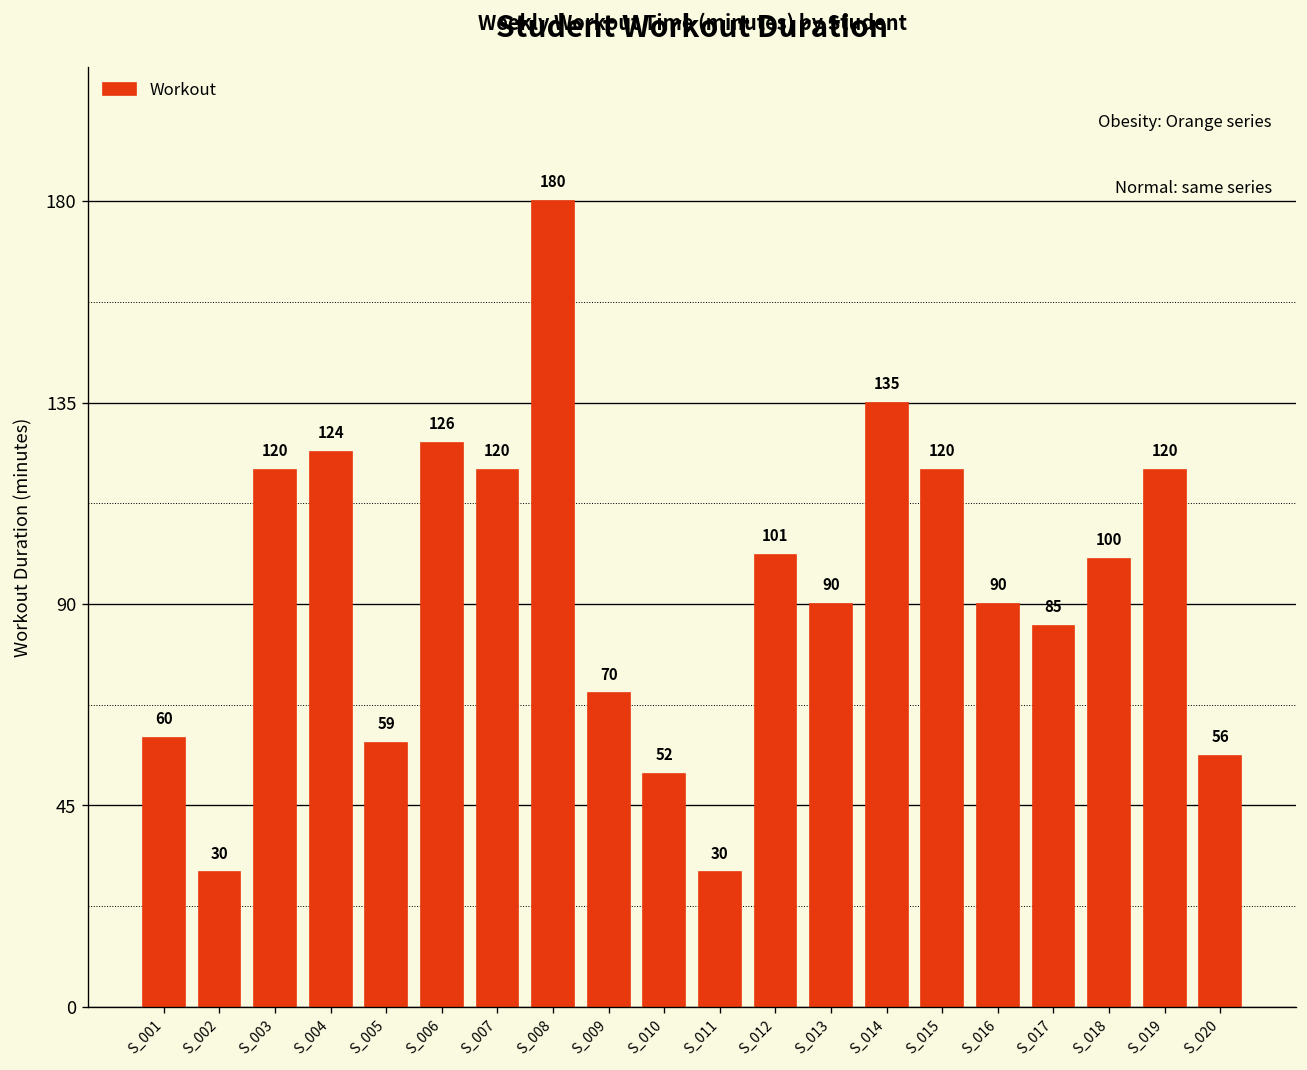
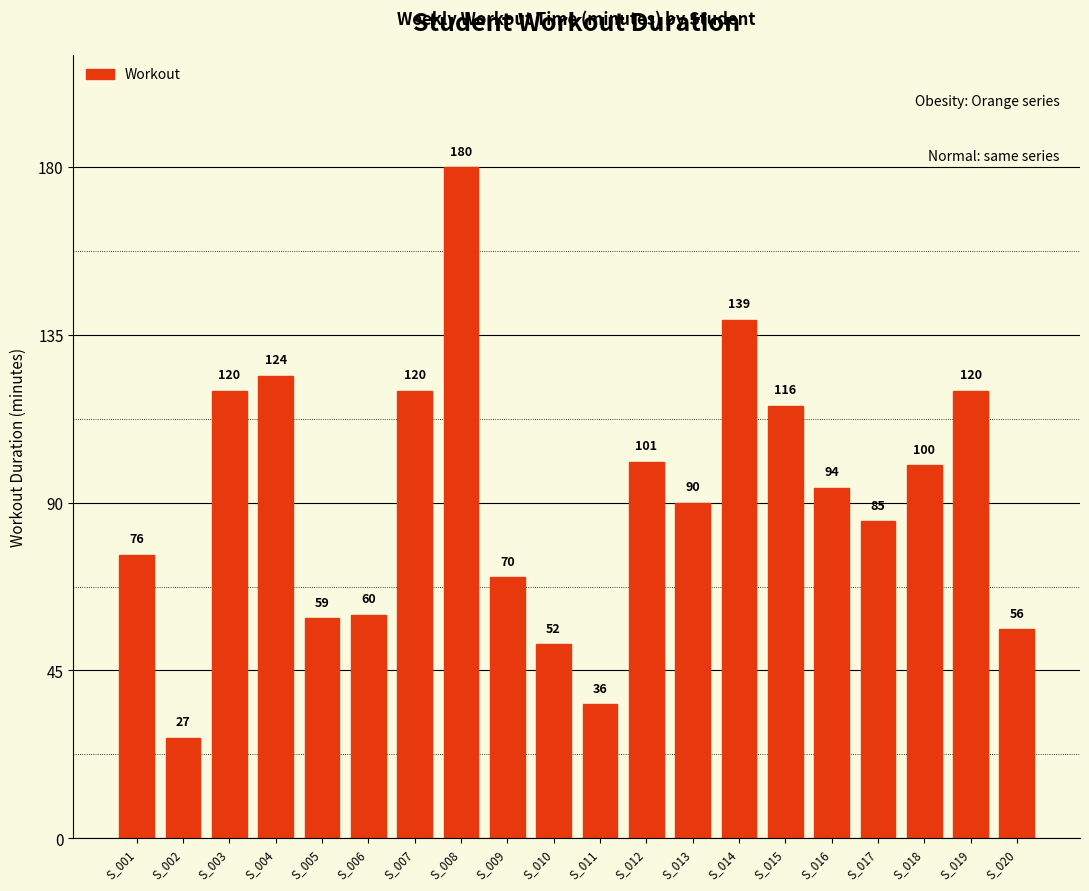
  {
-   "S_001": 60,
-   "S_002": 30,
+   "S_001": 76,
+   "S_002": 27,
    "S_003": 120,
    "S_004": 124,
    "S_005": 59,
-   "S_006": 126,
+   "S_006": 60,
    "S_007": 120,
    "S_008": 180,
    "S_009": 70,
    "S_010": 52,
-   "S_011": 30,
+   "S_011": 36,
    "S_012": 101,
    "S_013": 90,
-   "S_014": 135,
-   "S_015": 120,
-   "S_016": 90,
+   "S_014": 139,
+   "S_015": 116,
+   "S_016": 94,
    "S_017": 85,
    "S_018": 100,
    "S_019": 120,
    "S_020": 56
  }
